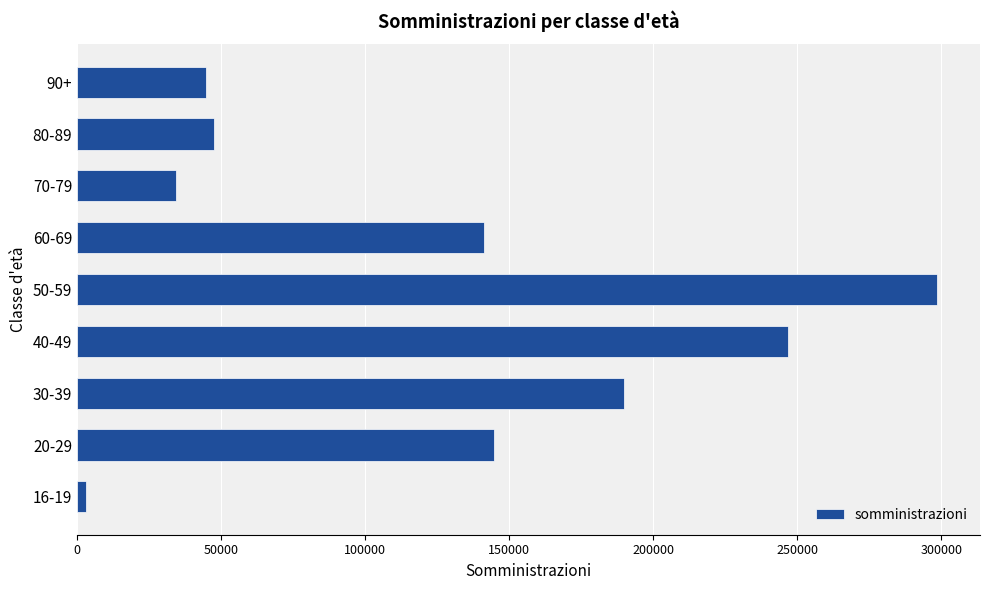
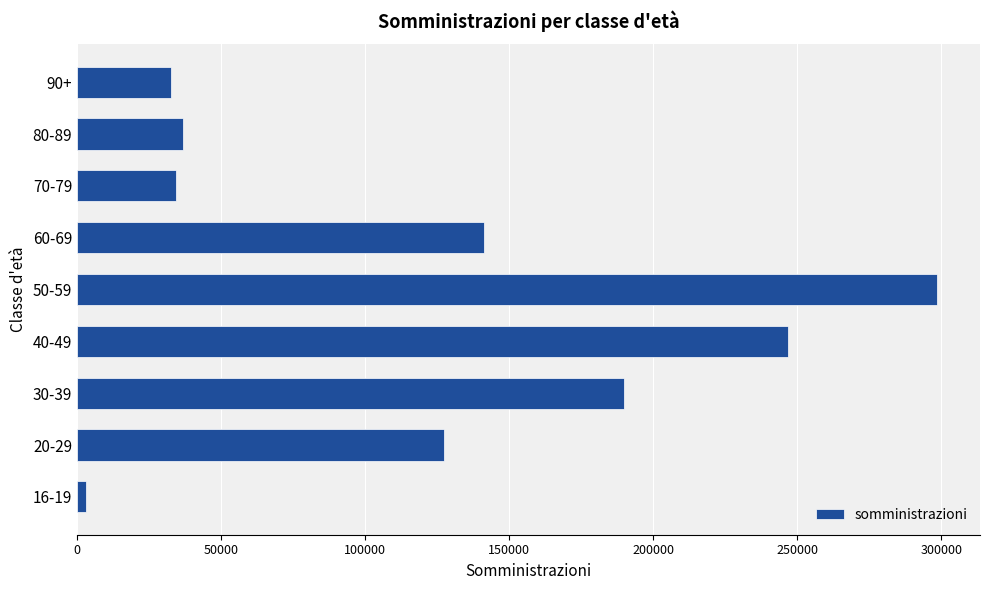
  {
-   "90+": 45000,
-   "80-89": 47000,
+   "90+": 33000,
+   "80-89": 37000,
    "70-79": 34000,
    "60-69": 141000,
    "50-59": 299000,
    "40-49": 247000,
    "30-39": 190000,
-   "20-29": 145000,
+   "20-29": 127000,
    "16-19": 3000
  }
